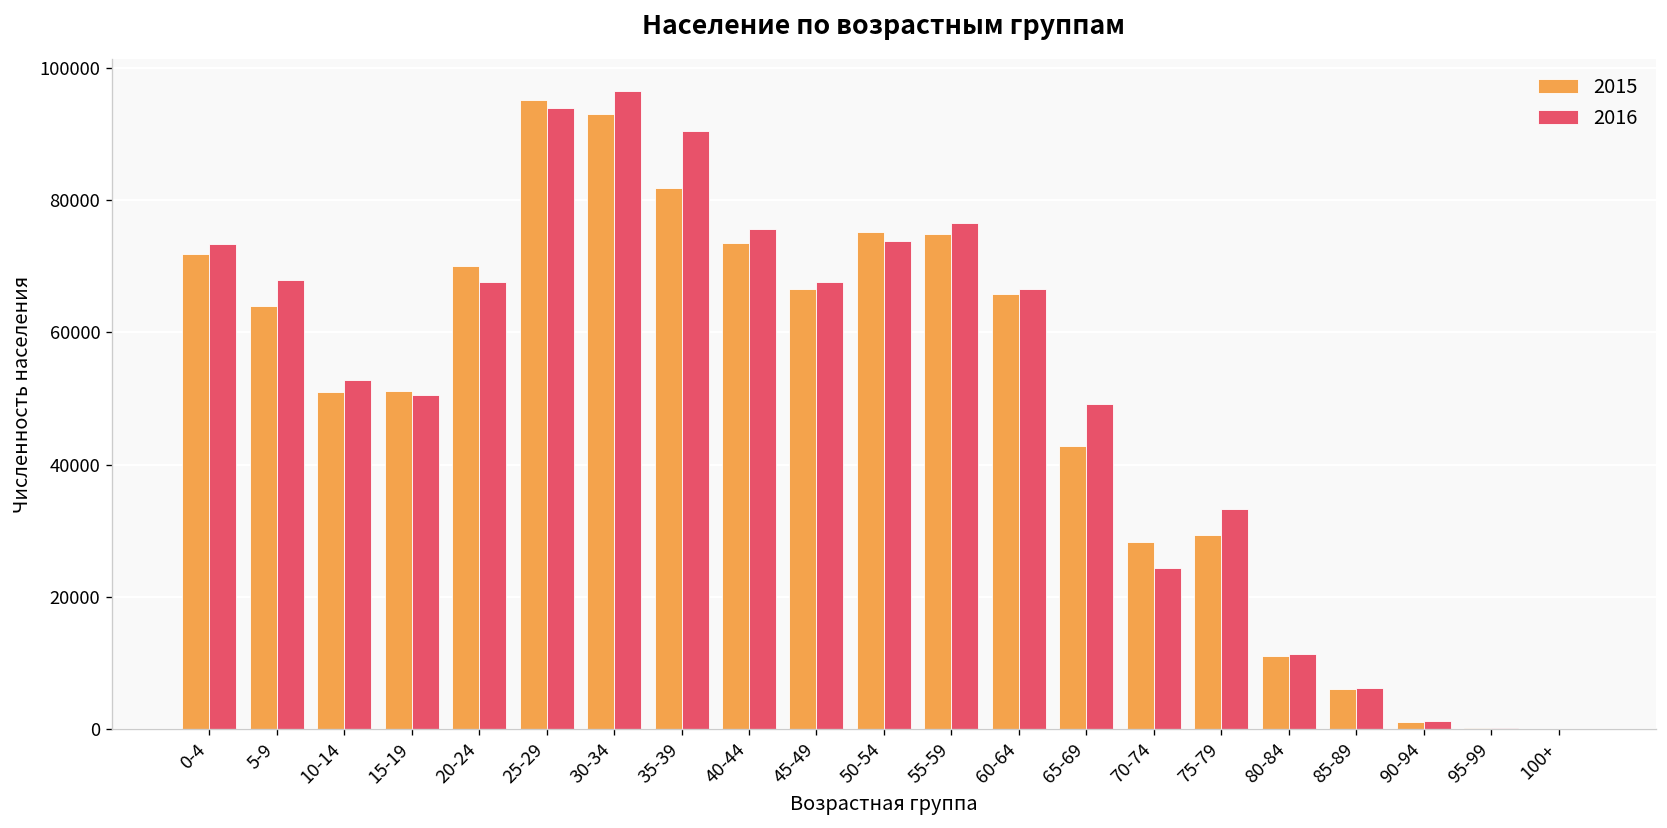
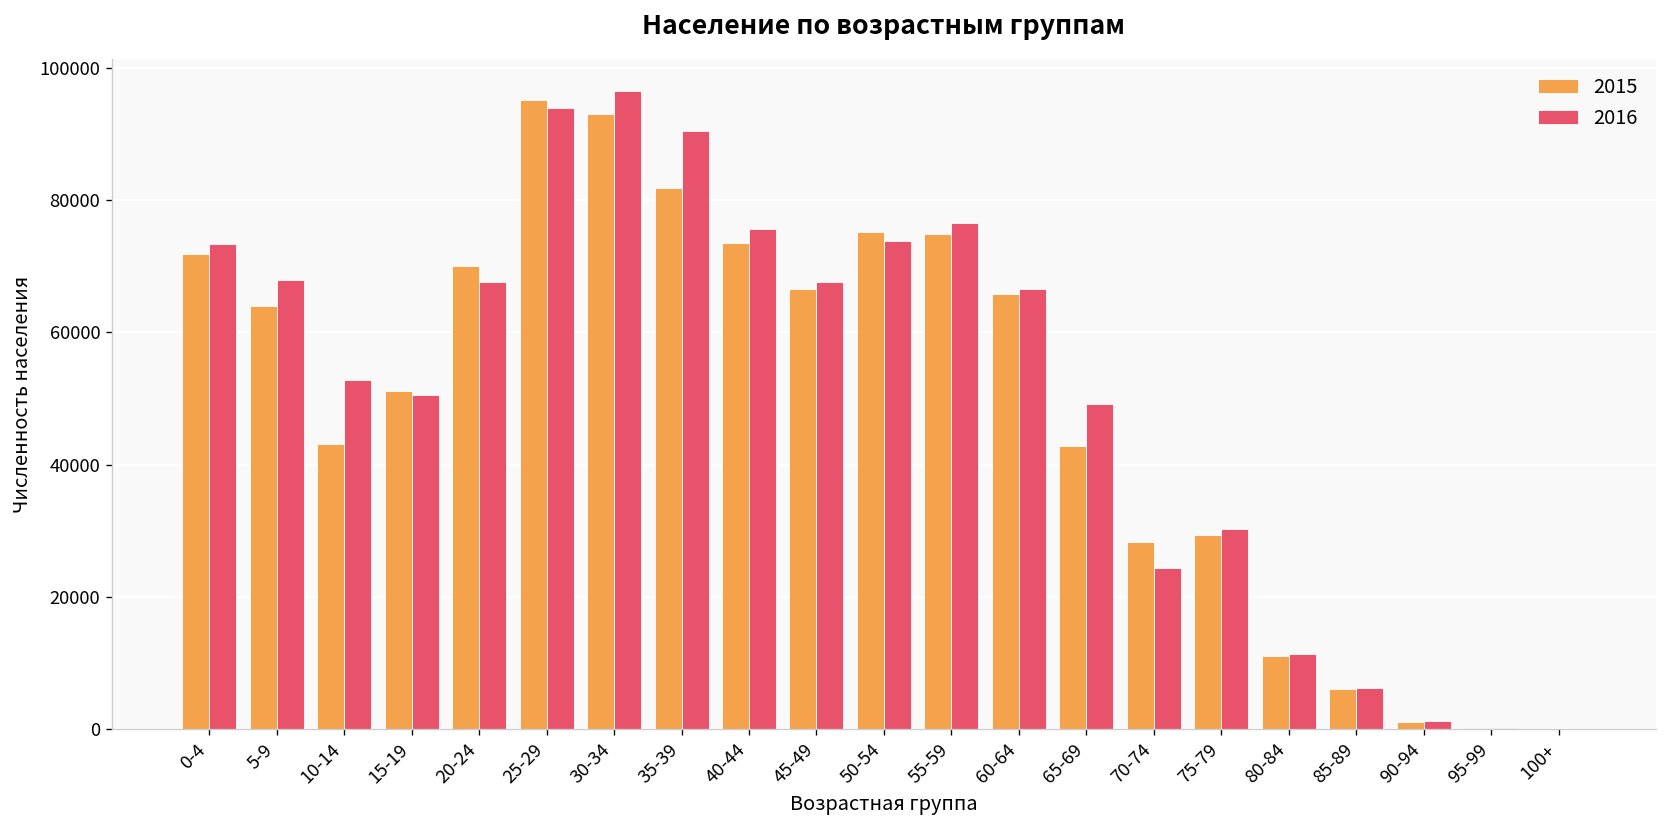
  {
    "2015": {
      "0-4": 72000,
      "5-9": 64000,
-     "10-14": 51000,
+     "10-14": 43000,
      "15-19": 51000,
      "20-24": 70000,
      "25-29": 95000,
      "30-34": 93000,
      "35-39": 82000,
      "40-44": 74000,
      "45-49": 67000,
      "50-54": 75000,
      "55-59": 75000,
      "60-64": 66000,
      "65-69": 43000,
      "70-74": 28000,
      "75-79": 29000,
      "80-84": 11000,
      "85-89": 6000,
      "90-94": 1000
    },
    "2016": {
      "0-4": 73000,
      "5-9": 68000,
      "10-14": 53000,
      "15-19": 51000,
      "20-24": 68000,
      "25-29": 94000,
      "30-34": 97000,
      "35-39": 90000,
      "40-44": 76000,
      "45-49": 68000,
      "50-54": 74000,
      "55-59": 76000,
      "60-64": 67000,
      "65-69": 49000,
      "70-74": 24000,
-     "75-79": 33000,
+     "75-79": 30000,
      "80-84": 11000,
      "85-89": 6000,
      "90-94": 1000
    }
  }
